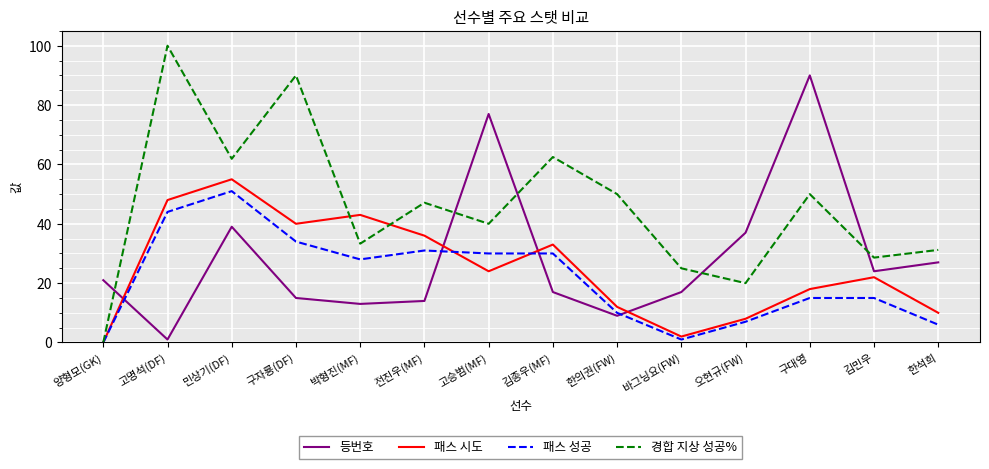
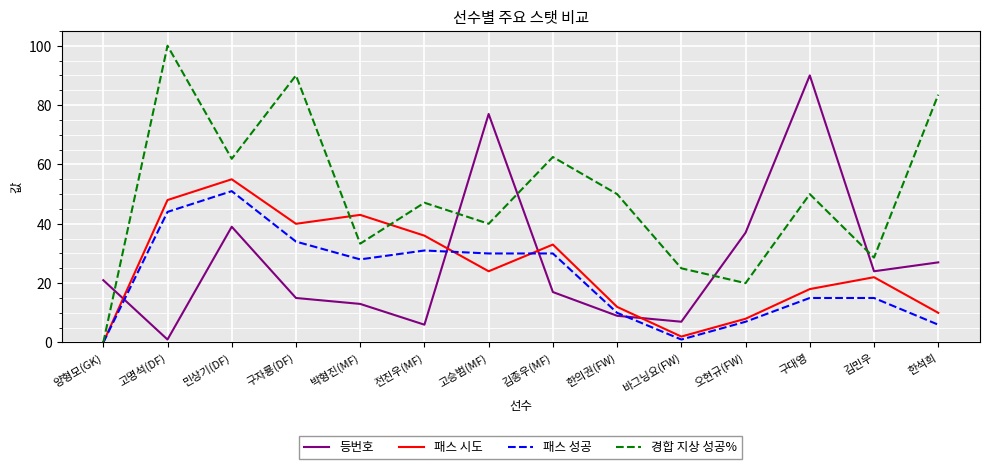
  {
    "등번호": {
      "양형모(GK)": 21,
      "고명석(DF)": 1,
      "민상기(DF)": 39,
      "구자룡(DF)": 15,
      "박형진(MF)": 13,
-     "전진우(MF)": 14,
+     "전진우(MF)": 6,
      "고승범(MF)": 77,
      "김종우(MF)": 17,
      "한의권(FW)": 9,
-     "바그닝요(FW)": 17,
+     "바그닝요(FW)": 7,
      "오현규(FW)": 37,
      "구대영": 90,
      "김민우": 24,
      "한석희": 27
    },
    "패스 시도": {
      "고명석(DF)": 48,
      "민상기(DF)": 55,
      "구자룡(DF)": 40,
      "박형진(MF)": 43,
      "전진우(MF)": 36,
      "고승범(MF)": 24,
      "김종우(MF)": 33,
      "한의권(FW)": 12,
      "바그닝요(FW)": 2,
      "오현규(FW)": 8,
      "구대영": 18,
      "김민우": 22,
      "한석희": 10
    },
    "패스 성공": {
      "고명석(DF)": 44,
      "민상기(DF)": 51,
      "구자룡(DF)": 34,
      "박형진(MF)": 28,
      "전진우(MF)": 31,
      "고승범(MF)": 30,
      "김종우(MF)": 30,
      "한의권(FW)": 10,
      "바그닝요(FW)": 1,
      "오현규(FW)": 7,
      "구대영": 15,
      "김민우": 15,
      "한석희": 6
    },
    "경합 지상 성공%": {
      "고명석(DF)": 100,
      "민상기(DF)": 62,
      "구자룡(DF)": 90,
      "박형진(MF)": 33,
      "전진우(MF)": 47,
      "고승범(MF)": 40,
      "김종우(MF)": 63,
      "한의권(FW)": 50,
      "바그닝요(FW)": 25,
      "오현규(FW)": 20,
      "구대영": 50,
      "김민우": 29,
-     "한석희": 31
+     "한석희": 84
    }
  }
